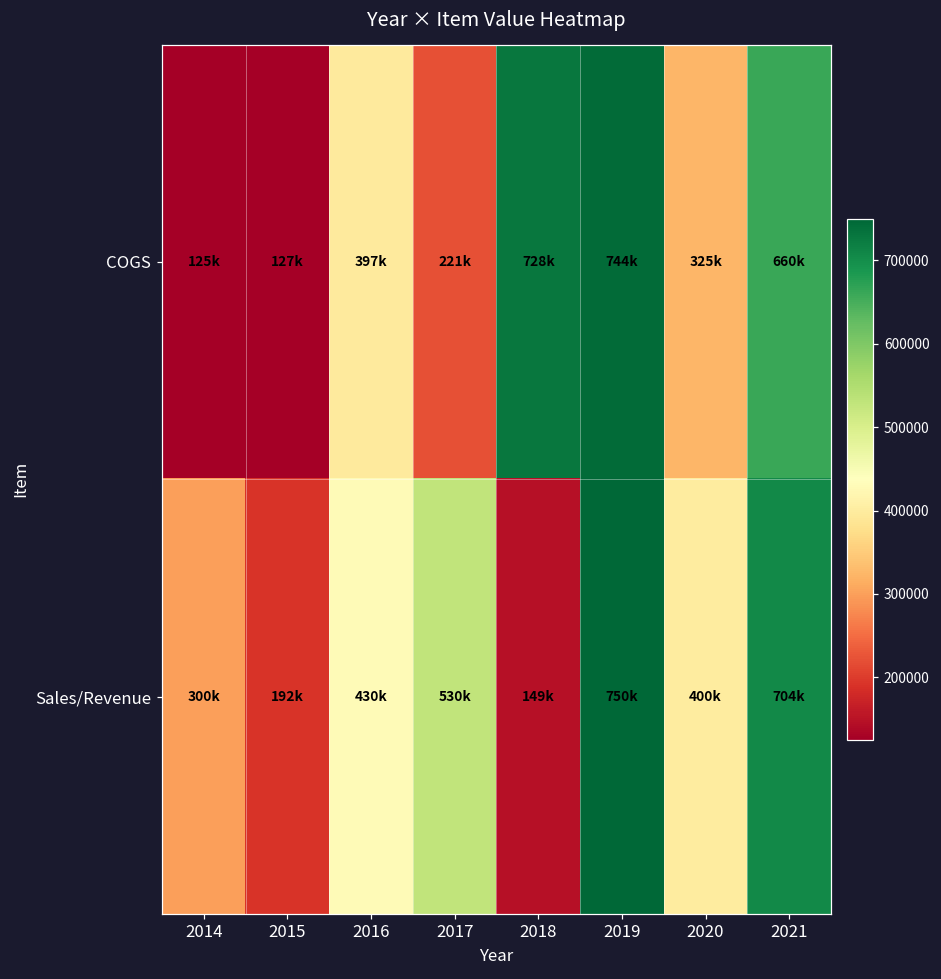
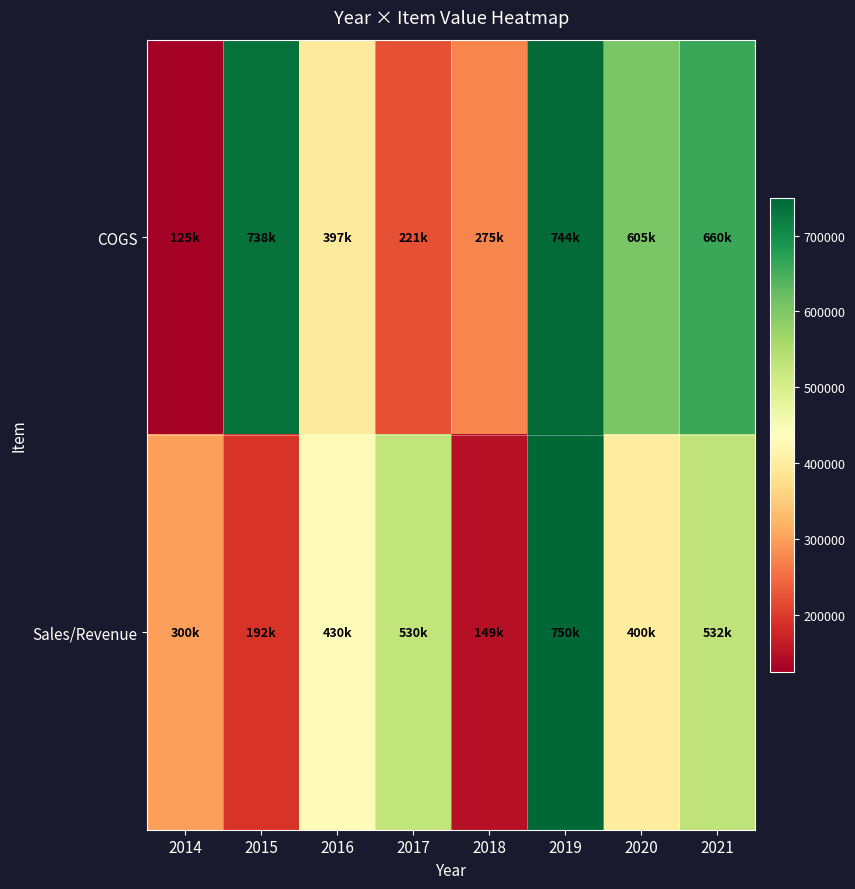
  {
    "COGS": {
      "2014": "125k",
-     "2015": "127k",
+     "2015": "738k",
      "2016": "397k",
      "2017": "221k",
-     "2018": "728k",
+     "2018": "275k",
      "2019": "744k",
-     "2020": "325k",
+     "2020": "605k",
      "2021": "660k"
    },
    "Sales/Revenue": {
      "2014": "300k",
      "2015": "192k",
      "2016": "430k",
      "2017": "530k",
      "2018": "149k",
      "2019": "750k",
      "2020": "400k",
-     "2021": "704k"
+     "2021": "532k"
    }
  }
